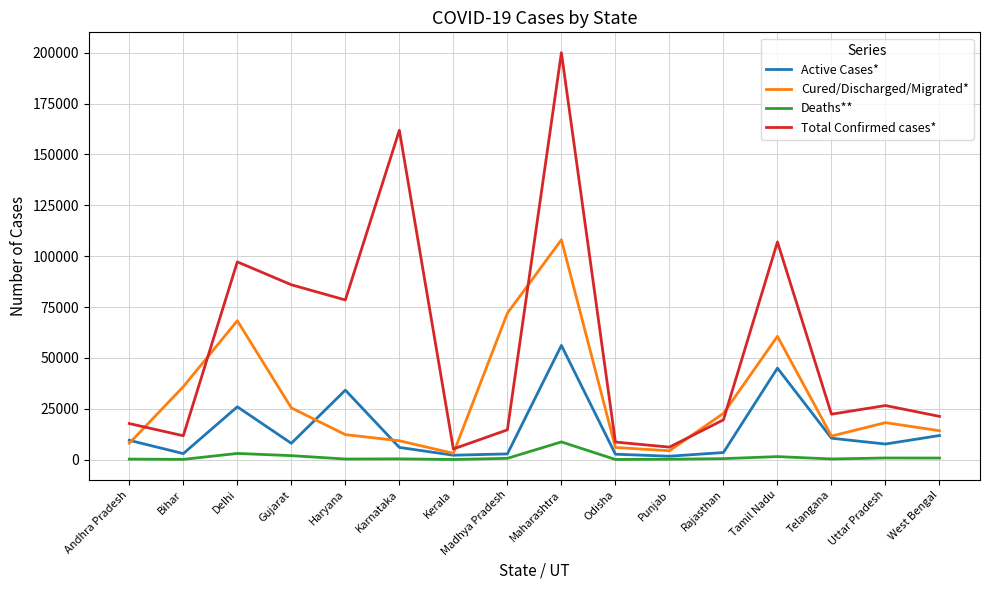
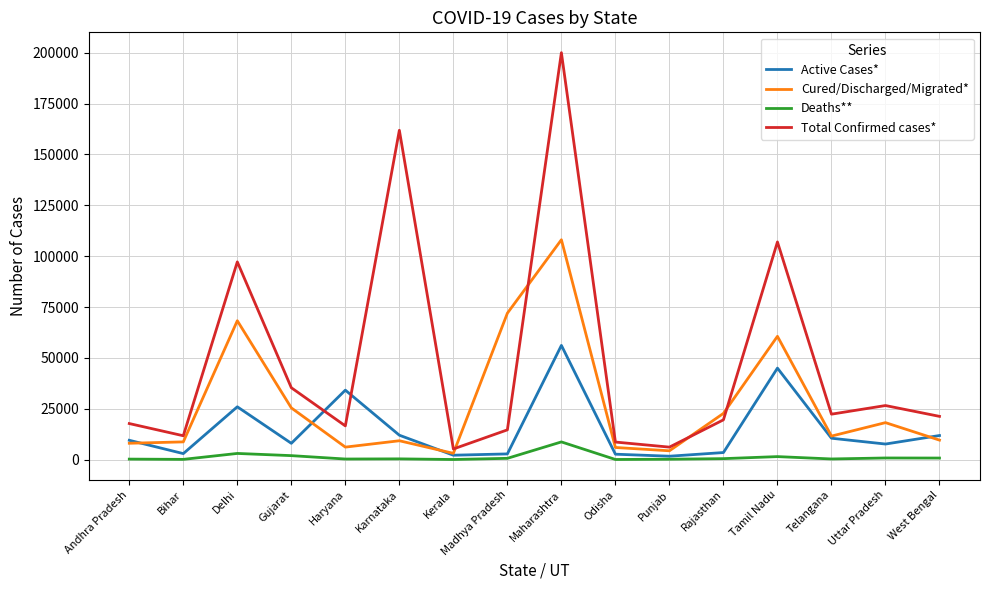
  {
    "Active Cases*": {
      "Andhra Pradesh": 9000,
      "Bihar": 3000,
      "Delhi": 26000,
      "Gujarat": 8000,
      "Haryana": 34000,
-     "Karnataka": 6000,
+     "Karnataka": 12000,
      "Madhya Pradesh": 3000,
      "Maharashtra": 56000,
      "Odisha": 3000,
      "Punjab": 2000,
      "Rajasthan": 3000,
      "Tamil Nadu": 45000,
      "Uttar Pradesh": 8000,
      "West Bengal": 12000
    },
    "Cured/Discharged/Migrated*": {
      "Andhra Pradesh": 8000,
-     "Bihar": 36000,
+     "Bihar": 9000,
      "Delhi": 68000,
      "Gujarat": 25000,
-     "Haryana": 12000,
+     "Haryana": 6000,
      "Karnataka": 9000,
      "Madhya Pradesh": 72000,
      "Maharashtra": 108000,
      "Odisha": 6000,
      "Punjab": 4000,
      "Rajasthan": 23000,
      "Tamil Nadu": 61000,
      "Uttar Pradesh": 18000,
-     "West Bengal": 14000
+     "West Bengal": 10000
    },
    "Deaths**": {
      "Andhra Pradesh": 0,
      "Bihar": 0,
      "Delhi": 3000,
      "Gujarat": 2000,
      "Haryana": 0,
      "Karnataka": 0,
      "Kerala": 0,
      "Madhya Pradesh": 1000,
      "Maharashtra": 9000,
      "Odisha": 0,
      "Punjab": 0,
      "Rajasthan": 0,
      "Tamil Nadu": 1000,
      "Telangana": 0,
      "Uttar Pradesh": 1000,
      "West Bengal": 1000
    },
    "Total Confirmed cases*": {
      "Andhra Pradesh": 18000,
      "Bihar": 12000,
      "Delhi": 97000,
-     "Gujarat": 86000,
-     "Haryana": 78000,
+     "Gujarat": 35000,
+     "Haryana": 17000,
      "Karnataka": 162000,
      "Kerala": 5000,
      "Madhya Pradesh": 15000,
      "Maharashtra": 200000,
      "Odisha": 9000,
      "Punjab": 6000,
      "Rajasthan": 20000,
      "Tamil Nadu": 107000,
      "Telangana": 22000,
      "Uttar Pradesh": 27000,
      "West Bengal": 21000
    }
  }
